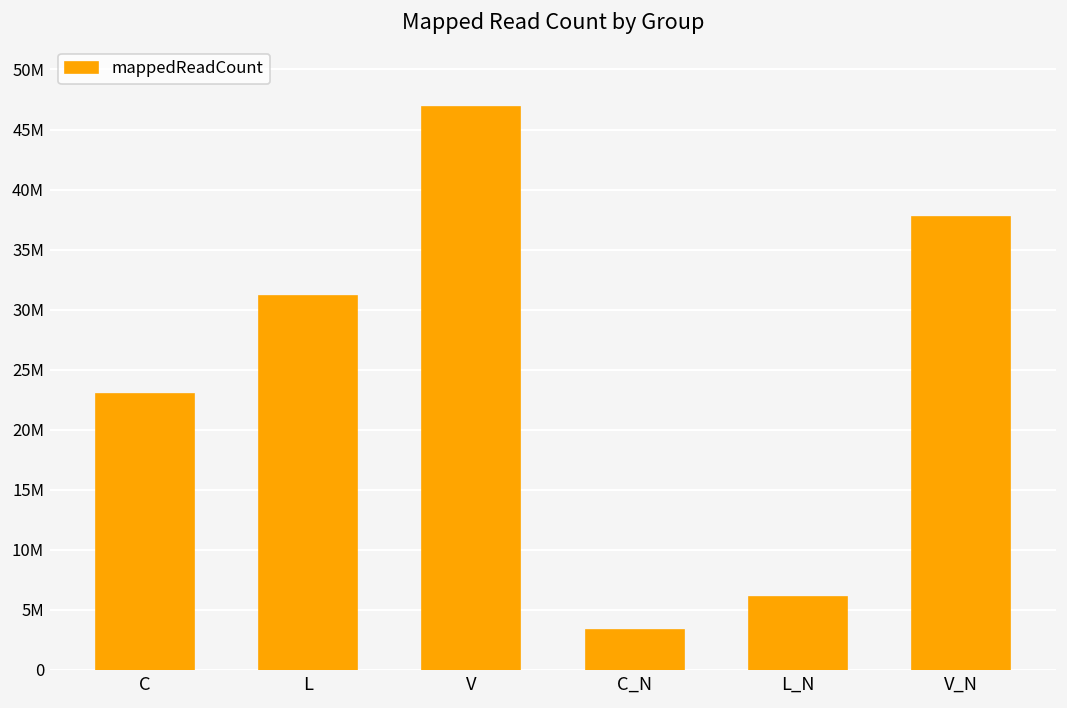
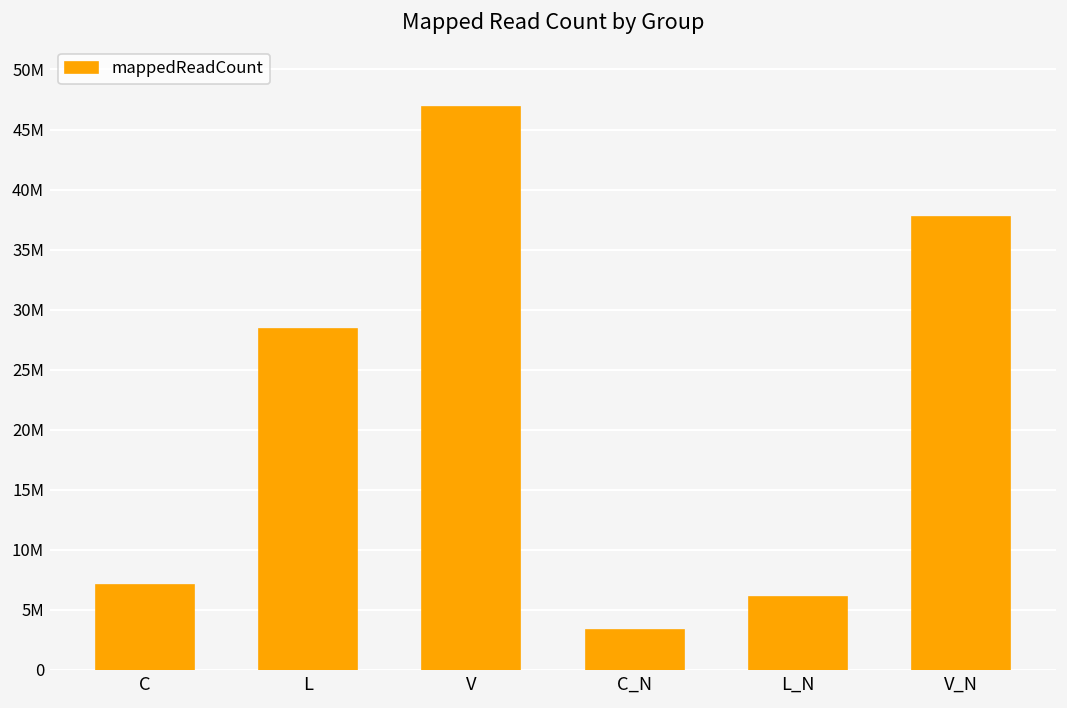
  {
-   "C": 23000000,
-   "L": 31100000,
+   "C": 7000000,
+   "L": 28400000,
    "V": 46900000,
    "C_N": 3300000,
    "L_N": 6100000,
    "V_N": 37700000
  }
